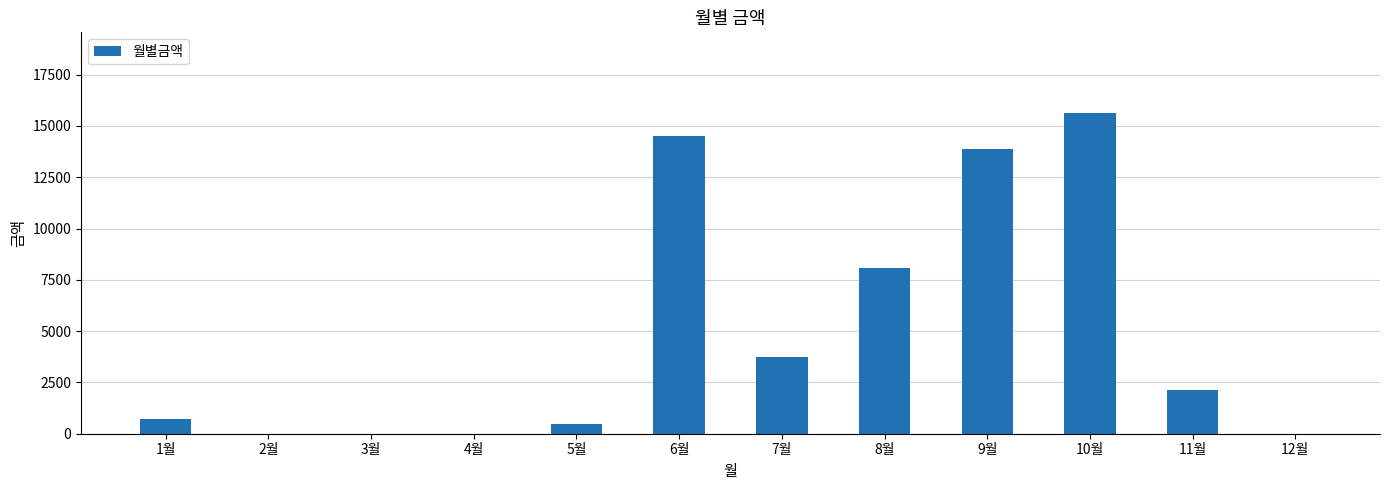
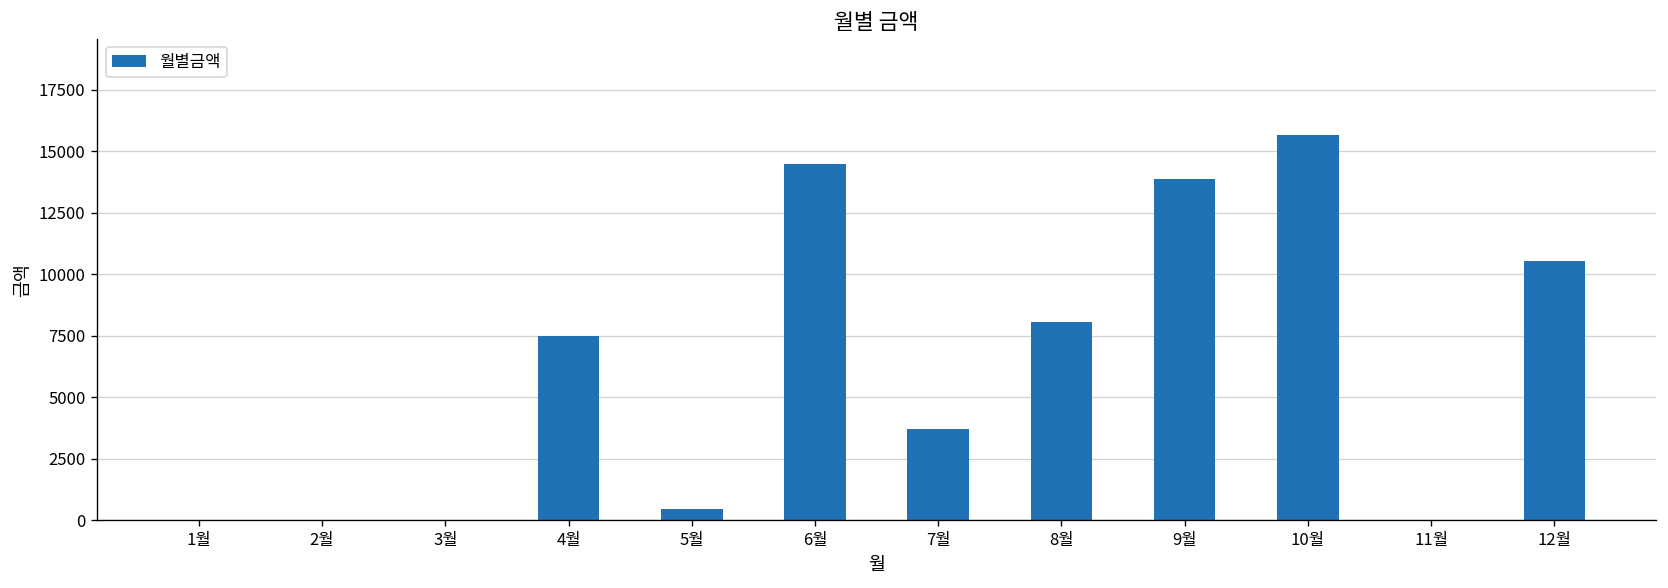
  {
-   "1월": 700,
+   "1월": 0,
    "2월": 0,
    "3월": 0,
-   "4월": 0,
+   "4월": 7500,
    "5월": 500,
    "6월": 14500,
    "7월": 3700,
    "8월": 8100,
    "9월": 13900,
    "10월": 15700,
-   "11월": 2100,
-   "12월": 0
+   "11월": 0,
+   "12월": 10500
  }
